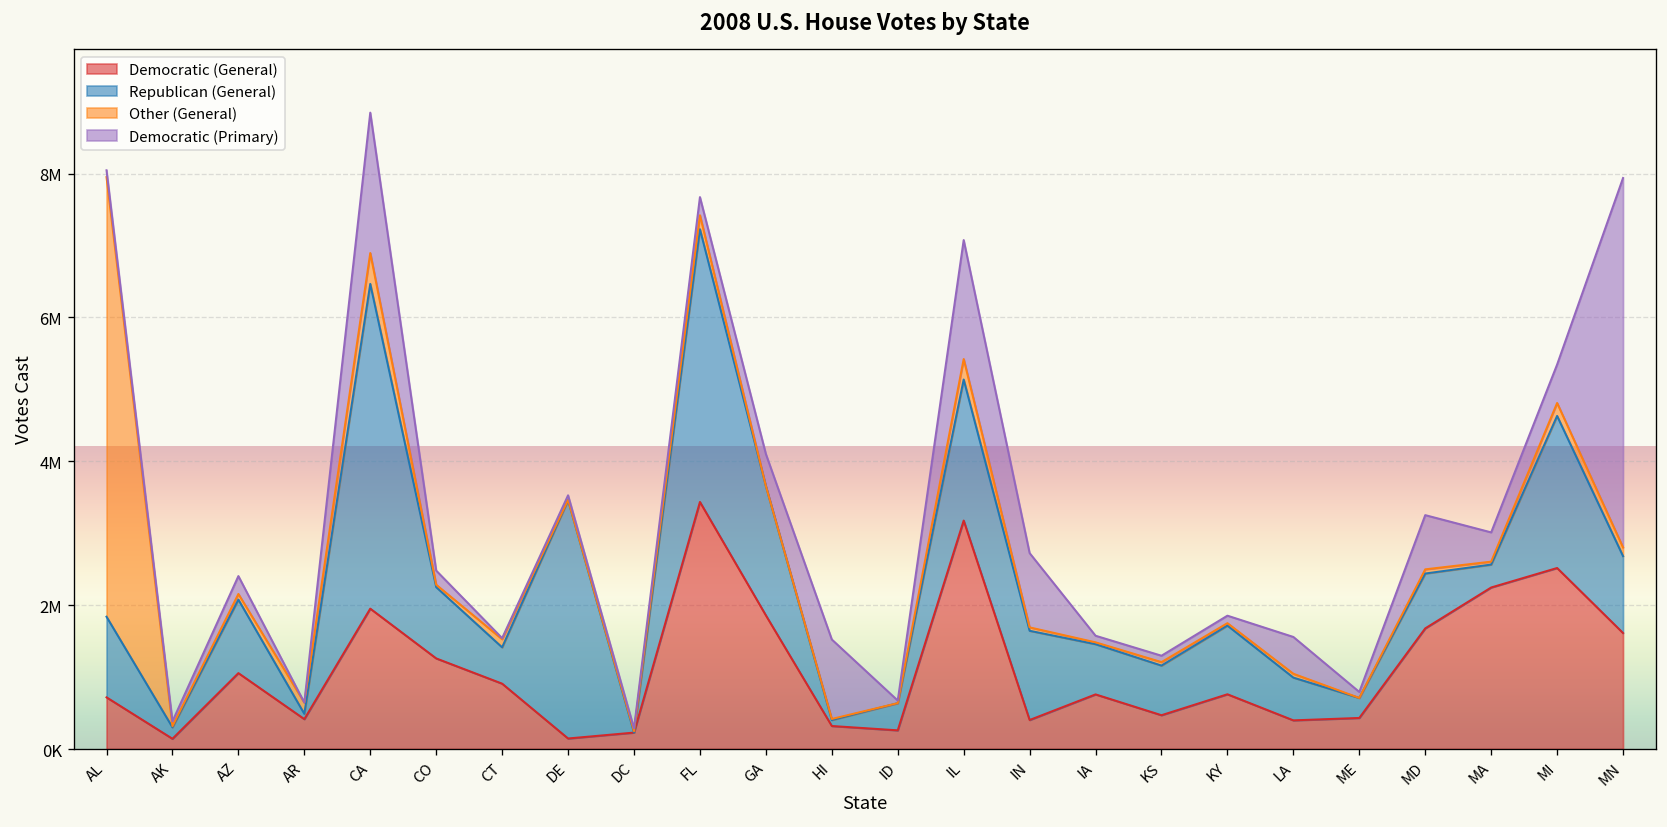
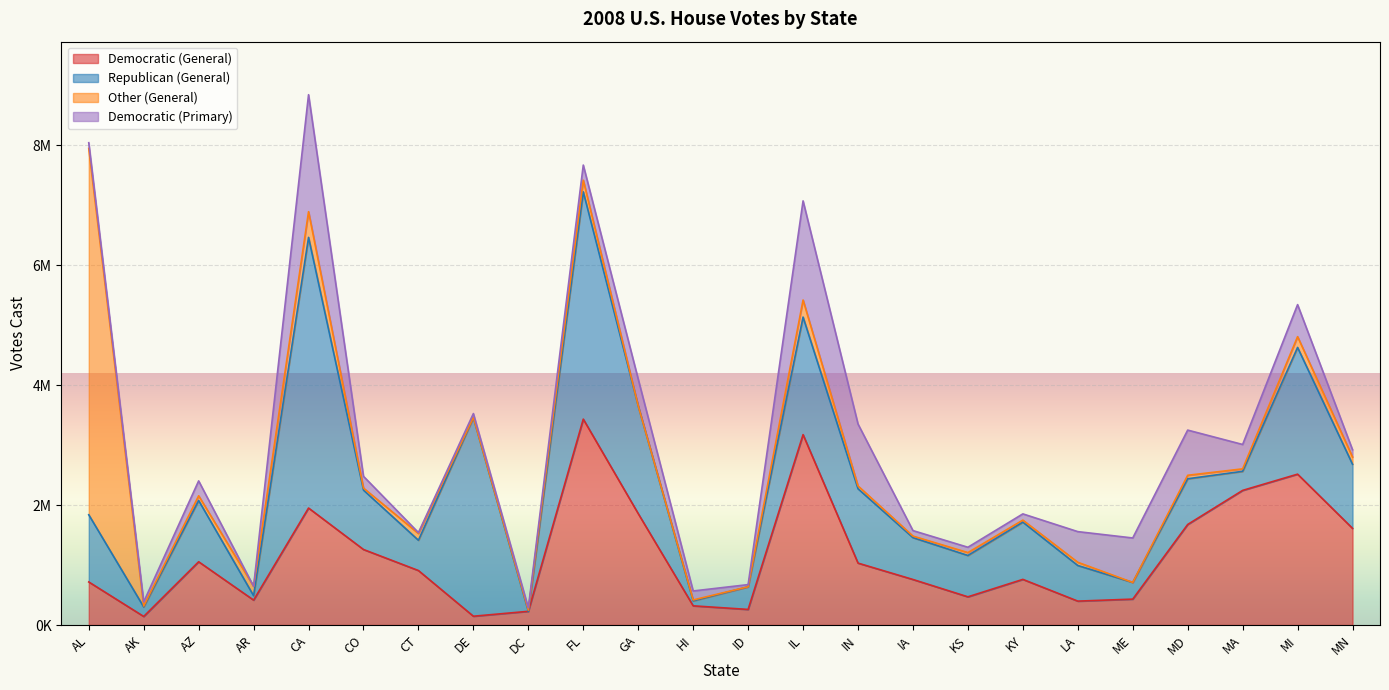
  {
    "Democratic (General)": {
      "AL": 700000,
      "AK": 100000,
      "AZ": 1100000,
      "AR": 400000,
      "CA": 2000000,
      "CO": 1300000,
      "CT": 900000,
      "DE": 100000,
      "FL": 3400000,
      "GA": 1900000,
      "HI": 300000,
      "ID": 300000,
      "IL": 3200000,
-     "IN": 400000,
+     "IN": 1000000,
      "IA": 800000,
      "KS": 500000,
      "KY": 800000,
      "LA": 400000,
      "ME": 400000,
      "MD": 1700000,
      "MA": 2200000,
      "MI": 2500000,
      "MN": 1600000
    },
    "Republican (General)": {
      "AL": 1100000,
      "AZ": 1000000,
      "AR": 100000,
      "CA": 4500000,
      "CT": 500000,
      "FL": 3800000,
      "IL": 2000000,
      "IN": 1200000,
      "KS": 700000,
      "LA": 600000,
      "MD": 800000,
      "MI": 2100000,
      "MN": 1100000
    },
    "Other (General)": {
      "AL": 6100000,
      "AZ": 100000,
      "CA": 400000,
      "FL": 200000,
      "IL": 300000,
      "IN": 0,
      "KS": 0,
      "LA": 100000,
      "MD": 100000,
      "MI": 200000,
      "MN": 100000
    },
    "Democratic (Primary)": {
      "AL": 100000,
      "AK": 100000,
      "AZ": 200000,
      "CA": 2000000,
      "CO": 200000,
      "DE": 100000,
      "FL": 300000,
      "GA": 400000,
-     "HI": 1100000,
+     "HI": 100000,
      "IL": 1700000,
      "IN": 1000000,
      "IA": 100000,
      "KS": 100000,
      "KY": 100000,
      "LA": 500000,
-     "ME": 100000,
+     "ME": 700000,
      "MD": 800000,
      "MA": 400000,
      "MI": 500000,
-     "MN": 5100000
+     "MN": 100000
    }
  }
